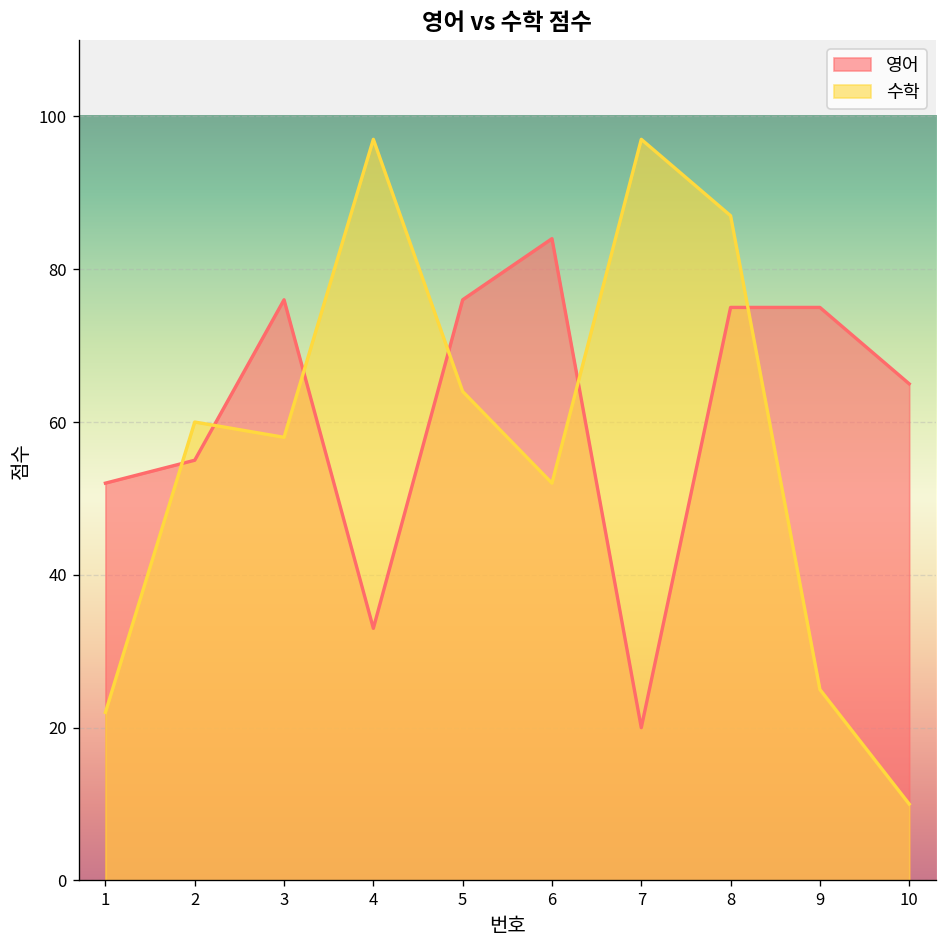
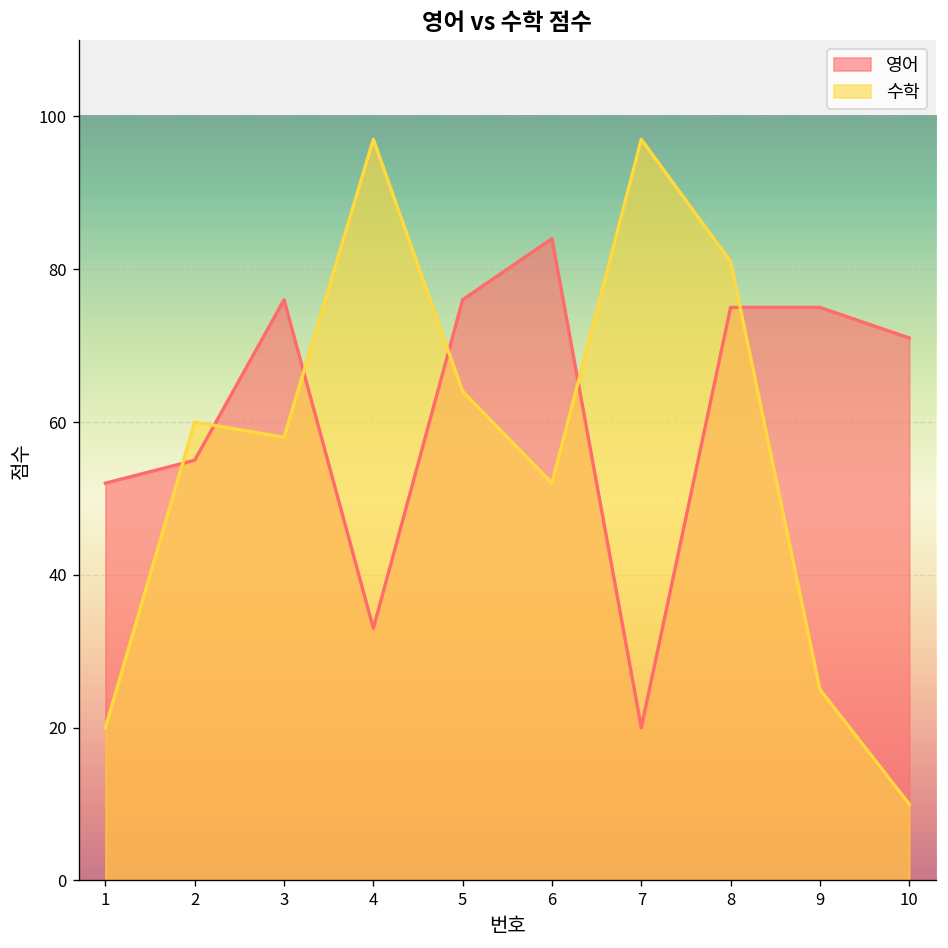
  {
    "영어": {
      "1": 52,
      "2": 55,
      "3": 76,
      "4": 33,
      "5": 76,
      "6": 84,
      "7": 20,
      "8": 75,
      "9": 75,
-     "10": 65
+     "10": 71
    },
    "수학": {
-     "1": 22,
+     "1": 20,
      "2": 60,
      "3": 58,
      "4": 97,
      "5": 64,
      "6": 52,
      "7": 97,
-     "8": 87,
+     "8": 81,
      "9": 25,
      "10": 10
    }
  }
